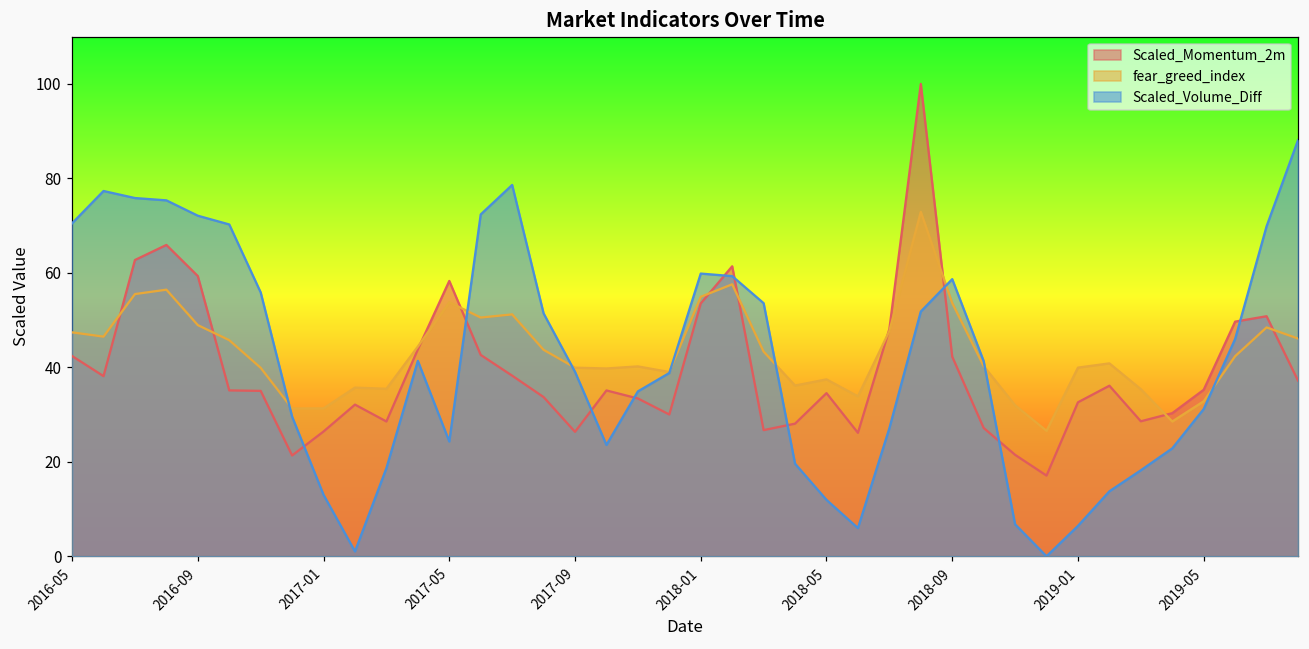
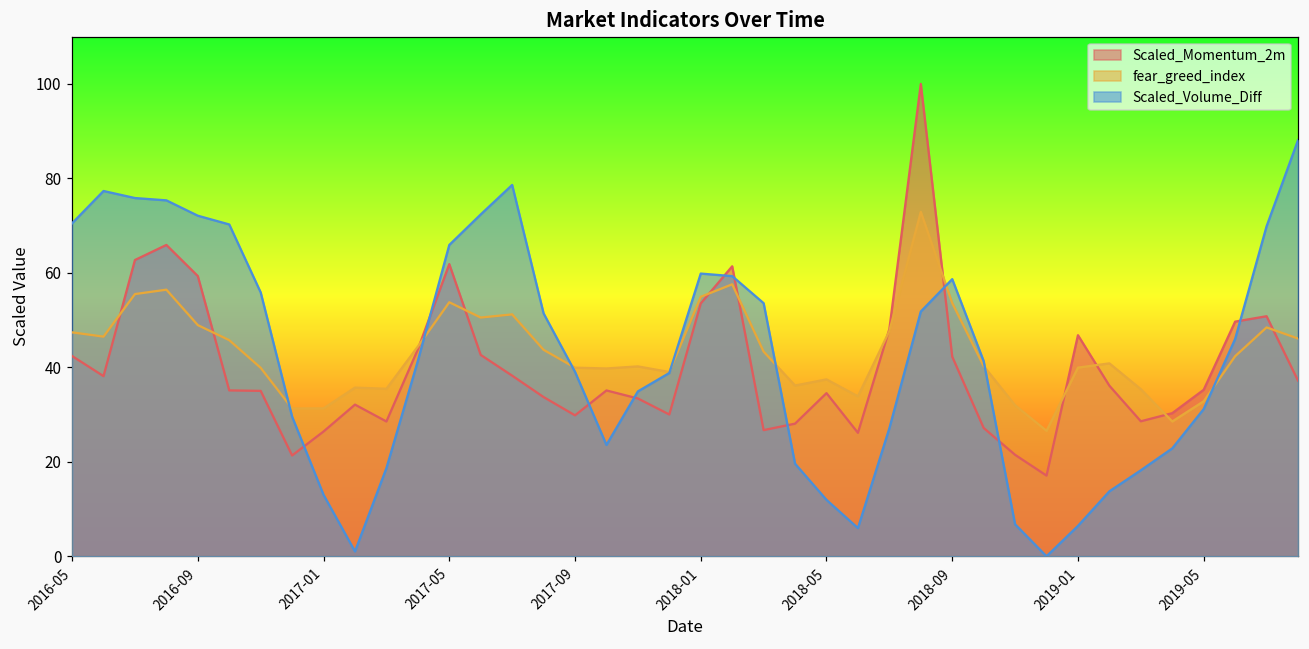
  {
    "Scaled_Momentum_2m": {
      "2016-05": 42,
      "2016-09": 59,
      "2017-01": 26,
-     "2017-05": 58,
-     "2017-09": 26,
+     "2017-05": 62,
+     "2017-09": 30,
      "2018-01": 54,
      "2018-05": 35,
      "2018-09": 42,
-     "2019-01": 33,
+     "2019-01": 47,
      "2019-05": 35
    },
    "fear_greed_index": {
      "2016-05": 47,
      "2016-09": 49,
      "2017-01": 31,
      "2017-05": 54,
      "2017-09": 40,
      "2018-01": 55,
      "2018-05": 37,
      "2018-09": 54,
      "2019-01": 40,
      "2019-05": 33
    },
    "Scaled_Volume_Diff": {
      "2016-05": 70,
      "2016-09": 72,
      "2017-01": 13,
-     "2017-05": 24,
+     "2017-05": 66,
      "2017-09": 39,
      "2018-01": 60,
      "2018-05": 12,
      "2018-09": 59,
      "2019-01": 6,
      "2019-05": 31
    }
  }
